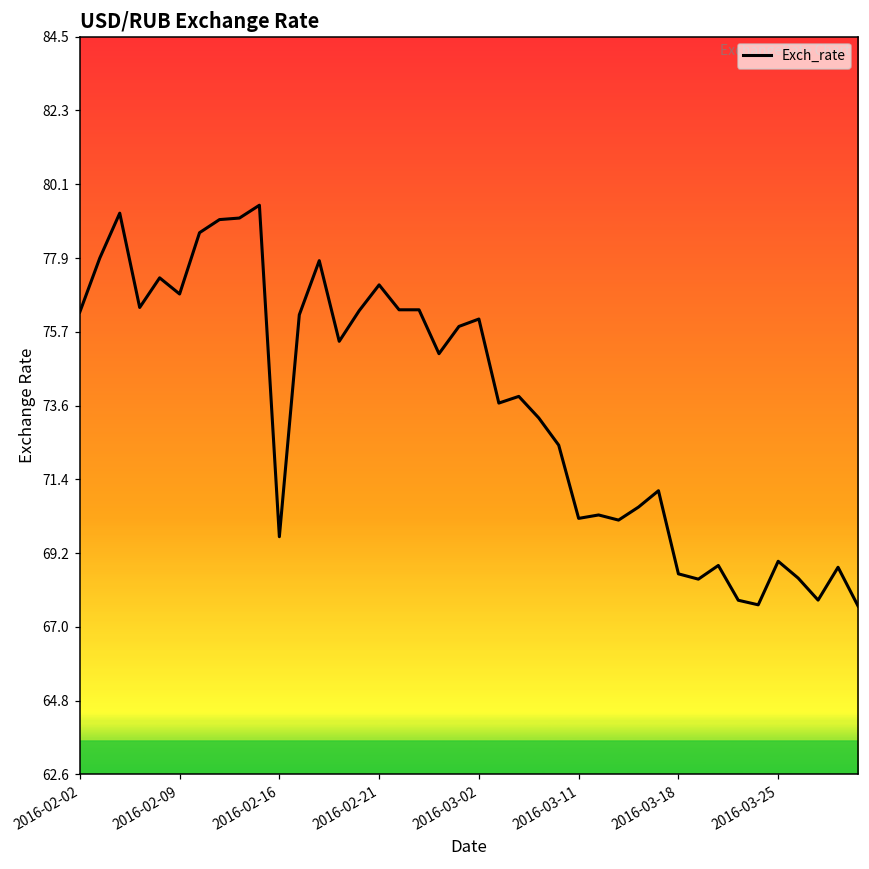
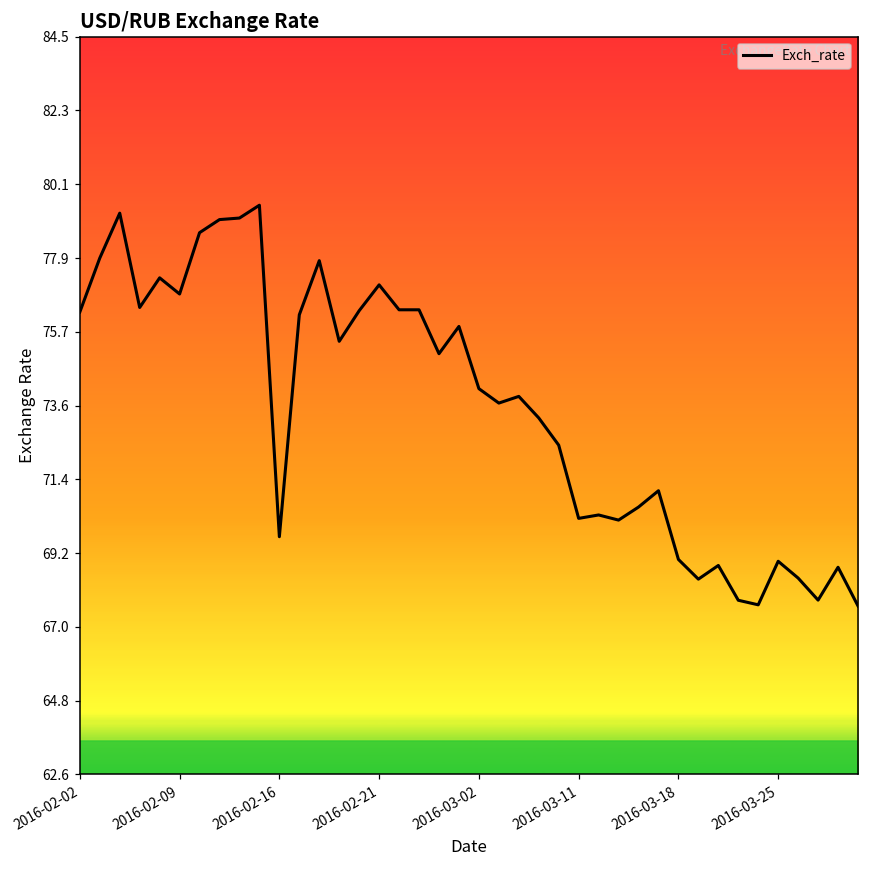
  {
    "2016-02-02": 76.3,
    "2016-02-09": 76.9,
    "2016-02-16": 69.7,
    "2016-02-21": 77.1,
-   "2016-03-02": 76.1,
+   "2016-03-02": 74.1,
    "2016-03-11": 70.2,
-   "2016-03-18": 68.6,
+   "2016-03-18": 69.0,
    "2016-03-25": 68.9
  }
